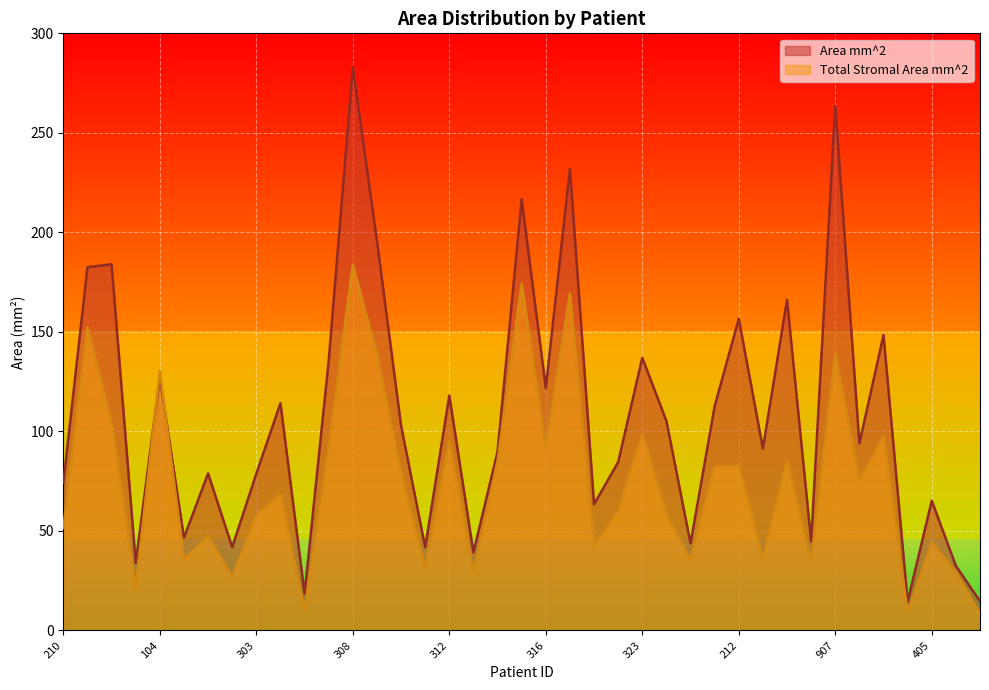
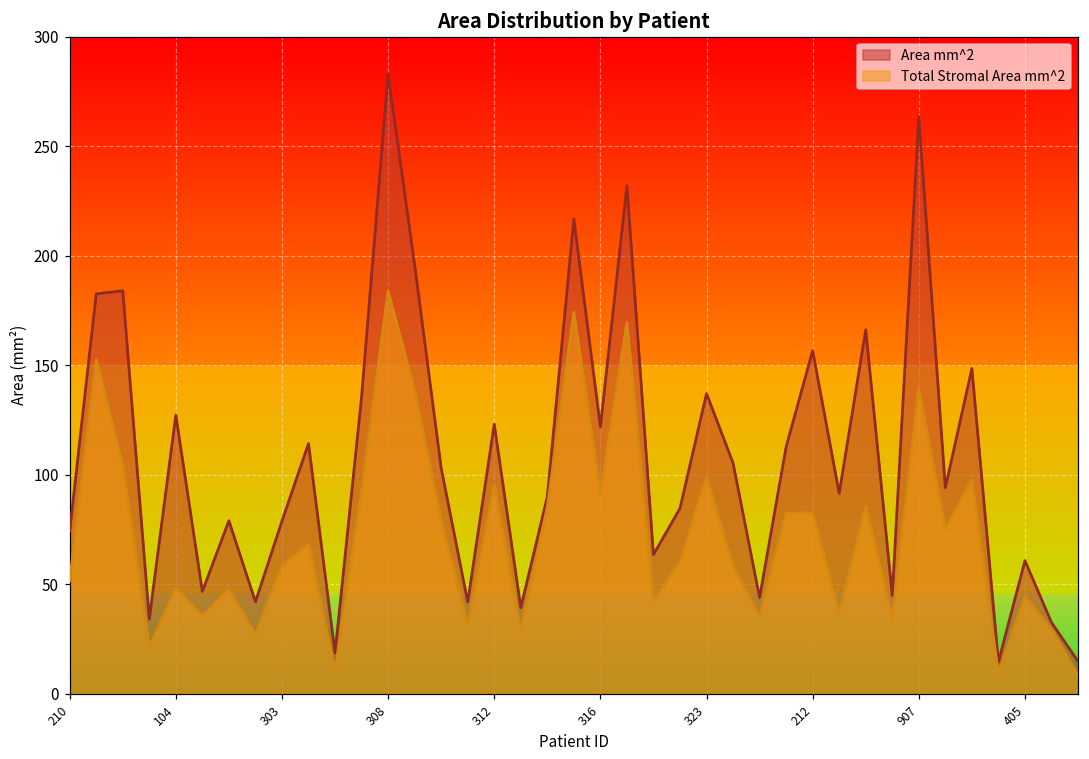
  {
    "Area mm^2": {
      "210": 74,
      "104": 127,
      "303": 79,
      "308": 283,
-     "312": 118,
+     "312": 123,
      "316": 122,
      "323": 137,
      "212": 157,
      "907": 264,
-     "405": 65
+     "405": 61
    },
    "Total Stromal Area mm^2": {
      "210": 52,
-     "104": 130,
+     "104": 48,
      "303": 58,
      "308": 184,
      "312": 95,
      "316": 91,
      "323": 99,
      "212": 83,
      "907": 139,
      "405": 44
    }
  }
